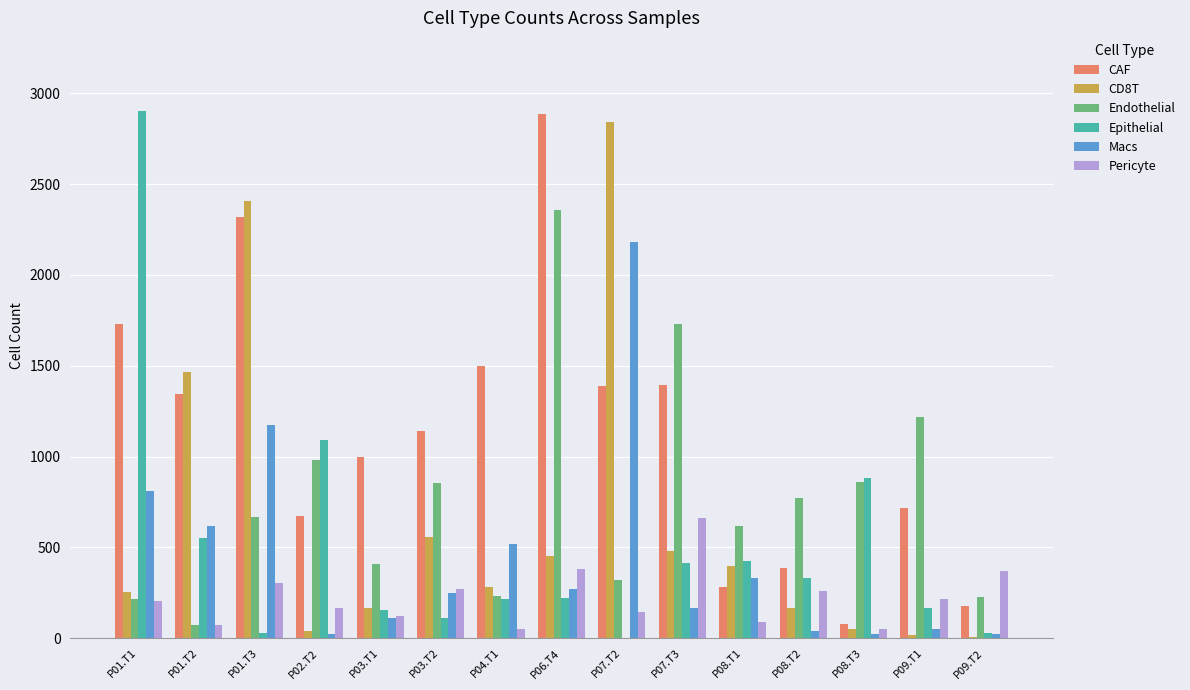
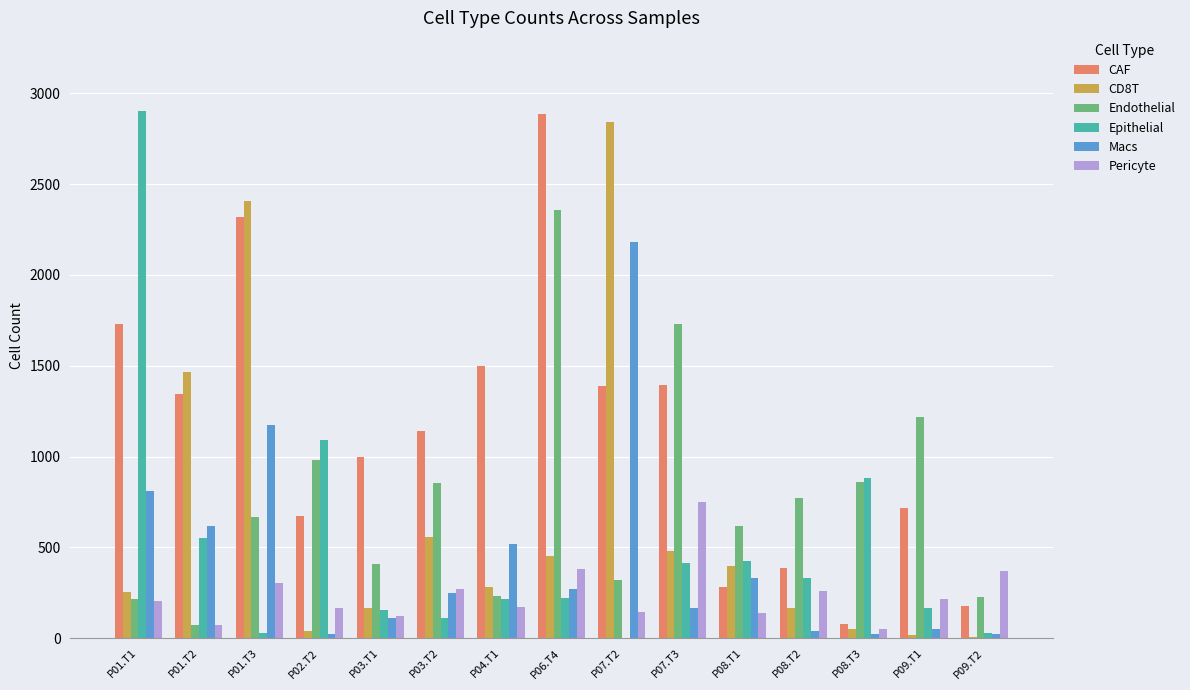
  {
    "Pericyte": {
      "P01.T1": 200,
      "P01.T2": 70,
      "P01.T3": 300,
      "P02.T2": 160,
      "P03.T1": 120,
      "P03.T2": 270,
-     "P04.T1": 50,
+     "P04.T1": 170,
      "P06.T4": 380,
      "P07.T2": 140,
-     "P07.T3": 660,
-     "P08.T1": 90,
+     "P07.T3": 750,
+     "P08.T1": 140,
      "P08.T2": 260,
      "P08.T3": 50,
      "P09.T1": 220,
      "P09.T2": 370
    }
  }
